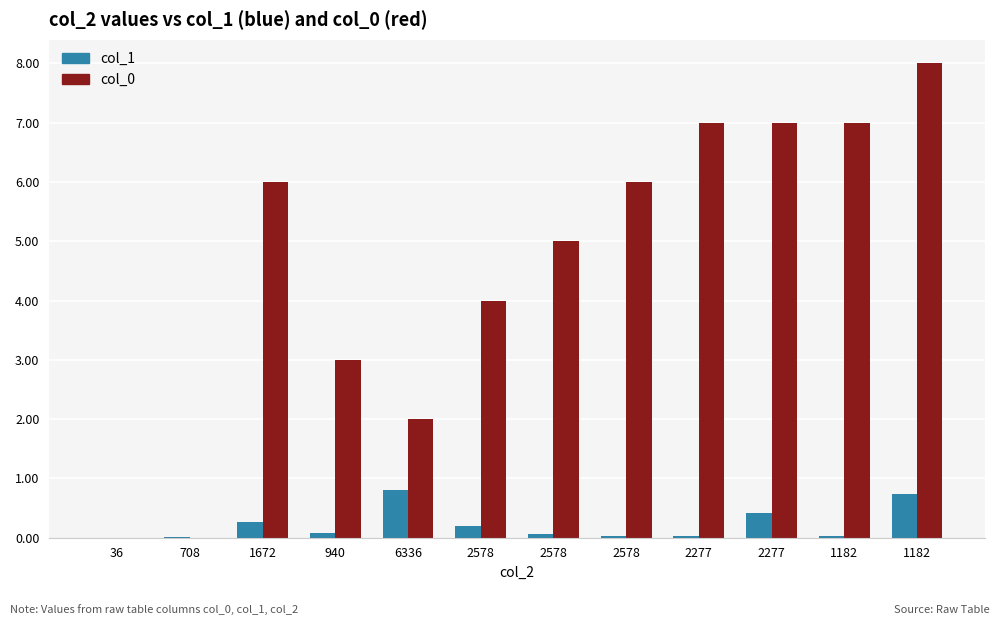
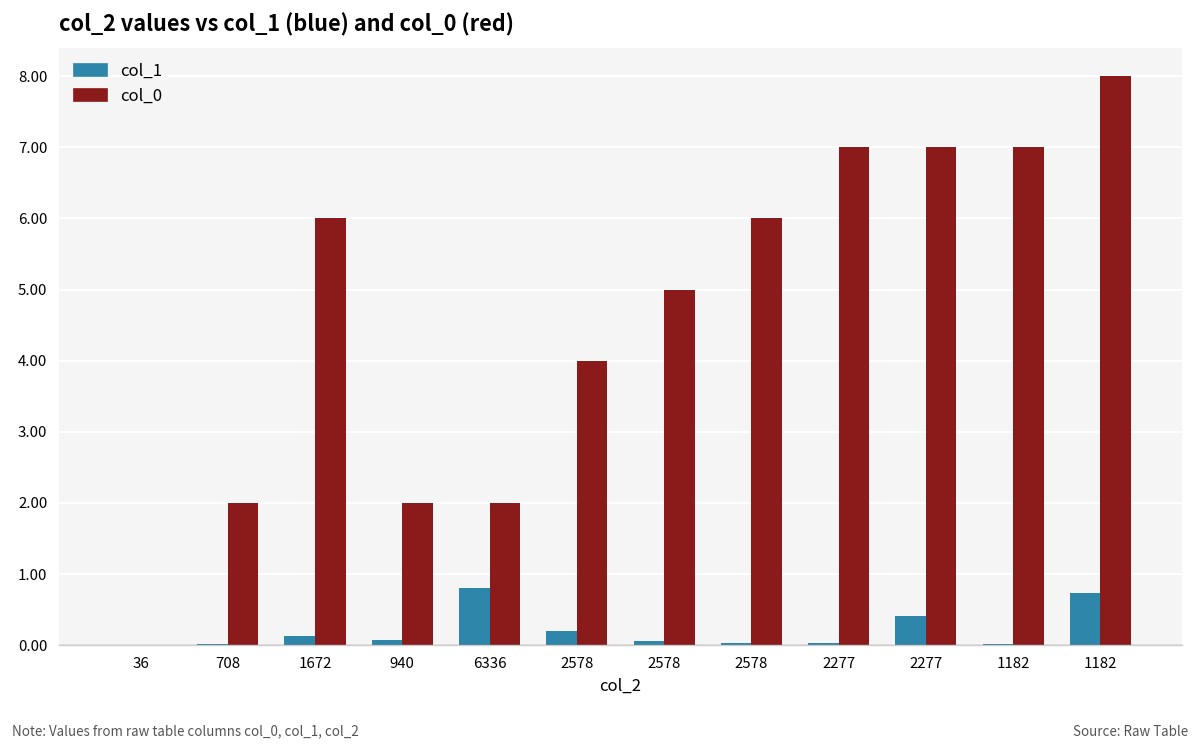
  {
    "col_1": {
-     "1672": 0.3,
+     "1672": 0.1,
      "940": 0.1,
      "6336": 0.8
    },
    "col_0": {
      "36": 0,
-     "708": 0,
+     "708": 2,
      "1672": 6,
-     "940": 3,
+     "940": 2,
      "6336": 2
    }
  }
